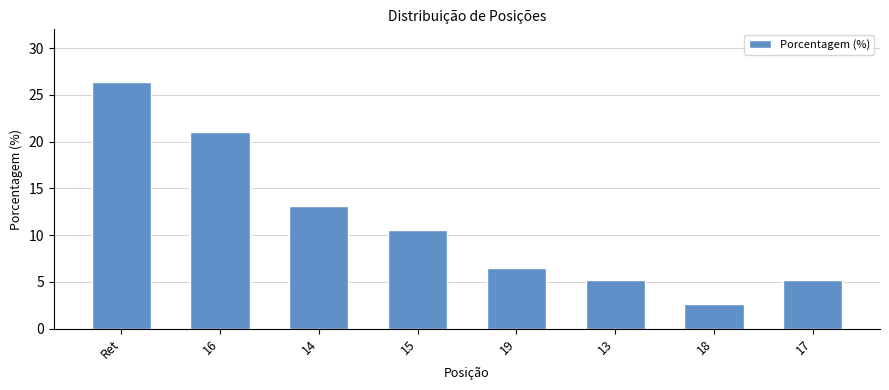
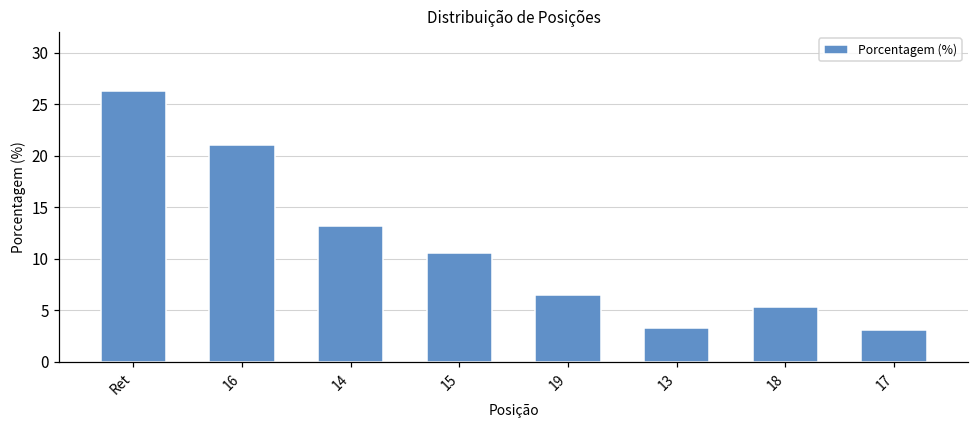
  {
    "Ret": 26,
    "16": 21,
    "14": 13,
    "15": 11,
    "19": 6,
-   "13": 5,
-   "18": 3,
-   "17": 5
+   "13": 3,
+   "18": 5,
+   "17": 3
  }
